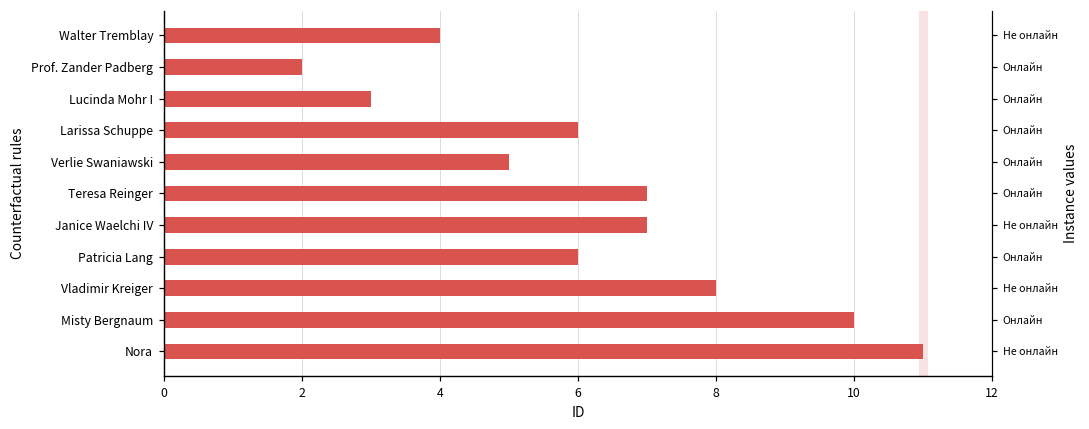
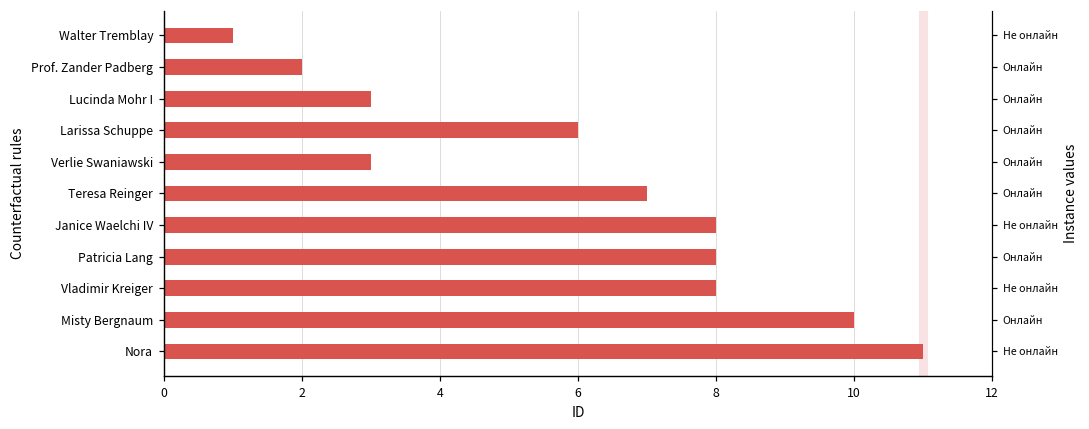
  {
-   "Walter Tremblay": 4,
+   "Walter Tremblay": 1,
    "Prof. Zander Padberg": 2,
    "Lucinda Mohr I": 3,
    "Larissa Schuppe": 6,
-   "Verlie Swaniawski": 5,
+   "Verlie Swaniawski": 3,
    "Teresa Reinger": 7,
-   "Janice Waelchi IV": 7,
-   "Patricia Lang": 6,
+   "Janice Waelchi IV": 8,
+   "Patricia Lang": 8,
    "Vladimir Kreiger": 8,
    "Misty Bergnaum": 10,
    "Nora": 11
  }
